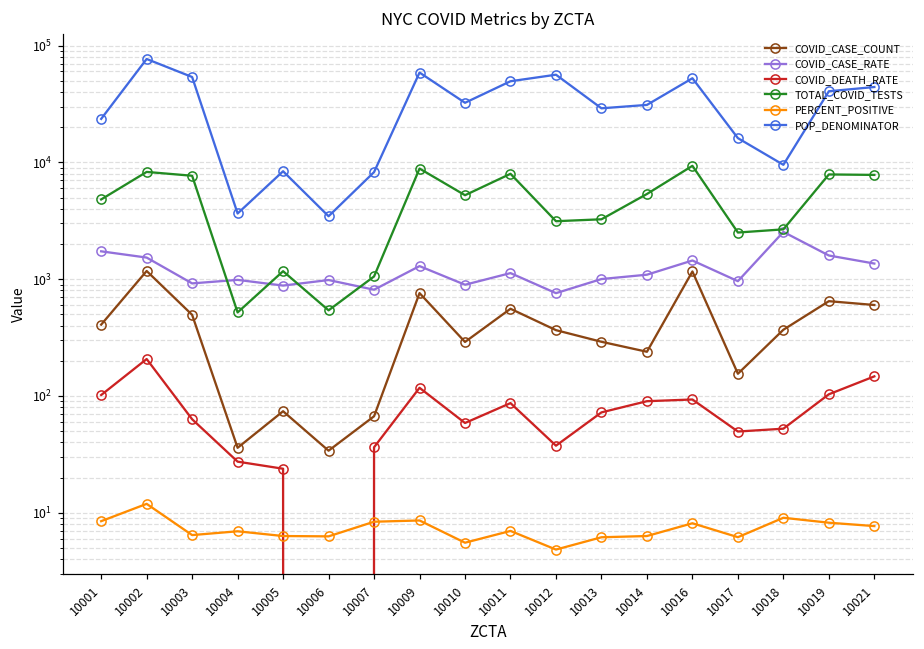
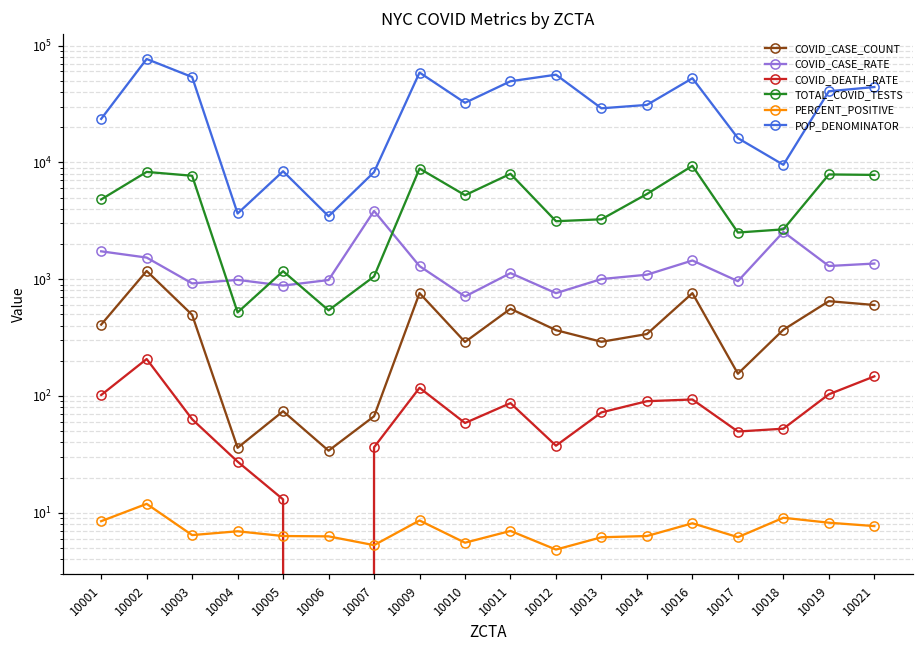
  {
    "COVID_CASE_COUNT": {
      "10001": 410,
      "10002": 1200,
      "10003": 500,
      "10004": 36,
      "10005": 70,
      "10006": 34,
      "10007": 70,
      "10009": 800,
      "10010": 290,
      "10011": 600,
      "10012": 370,
      "10013": 290,
-     "10014": 240,
-     "10016": 1200,
+     "10014": 340,
+     "10016": 800,
      "10017": 160,
      "10018": 370,
      "10019": 600,
      "10021": 600
    },
    "COVID_CASE_RATE": {
      "10001": 1700,
      "10002": 1500,
      "10003": 900,
      "10004": 1000,
      "10005": 900,
      "10006": 1000,
-     "10007": 800,
+     "10007": 3800,
      "10009": 1300,
-     "10010": 900,
+     "10010": 700,
      "10011": 1100,
      "10012": 800,
      "10013": 1000,
      "10014": 1100,
      "10016": 1400,
      "10017": 1000,
-     "10019": 1600,
+     "10019": 1300,
      "10021": 1400
    },
    "COVID_DEATH_RATE": {
      "10001": 100,
      "10002": 210,
      "10003": 60,
      "10004": 27,
-     "10005": 24,
+     "10005": 13,
      "10007": 36,
      "10009": 120,
      "10010": 60,
      "10011": 90,
      "10012": 38,
      "10013": 70,
      "10014": 90,
      "10016": 90,
      "10017": 50,
      "10018": 50,
      "10019": 100,
      "10021": 150
    },
    "TOTAL_COVID_TESTS": {
      "10001": 5000,
      "10002": 8000,
      "10003": 8000,
      "10004": 500,
      "10005": 1200,
      "10006": 500,
      "10007": 1100,
      "10009": 9000,
      "10010": 5000,
      "10011": 8000,
      "10012": 3100,
      "10013": 3300,
      "10014": 5000,
      "10016": 9000,
      "10017": 2500,
      "10019": 8000,
      "10021": 8000
    },
    "PERCENT_POSITIVE": {
      "10001": 8,
      "10002": 12,
      "10003": 6,
      "10004": 7,
      "10005": 6,
      "10006": 6,
-     "10007": 8,
+     "10007": 5,
      "10009": 9,
      "10010": 6,
      "10011": 7,
      "10012": 5,
      "10013": 6,
      "10014": 6,
      "10016": 8,
      "10017": 6,
      "10018": 9,
      "10019": 8,
      "10021": 8
    },
    "POP_DENOMINATOR": {
      "10001": 24000,
      "10002": 80000,
      "10003": 50000,
      "10004": 3700,
      "10005": 8000,
      "10006": 3500,
      "10007": 8000,
      "10009": 60000,
      "10010": 32000,
      "10011": 50000,
      "10012": 60000,
      "10013": 29000,
      "10014": 31000,
      "10016": 50000,
      "10017": 16000,
      "10018": 10000,
      "10019": 41000,
      "10021": 44000
    }
  }
